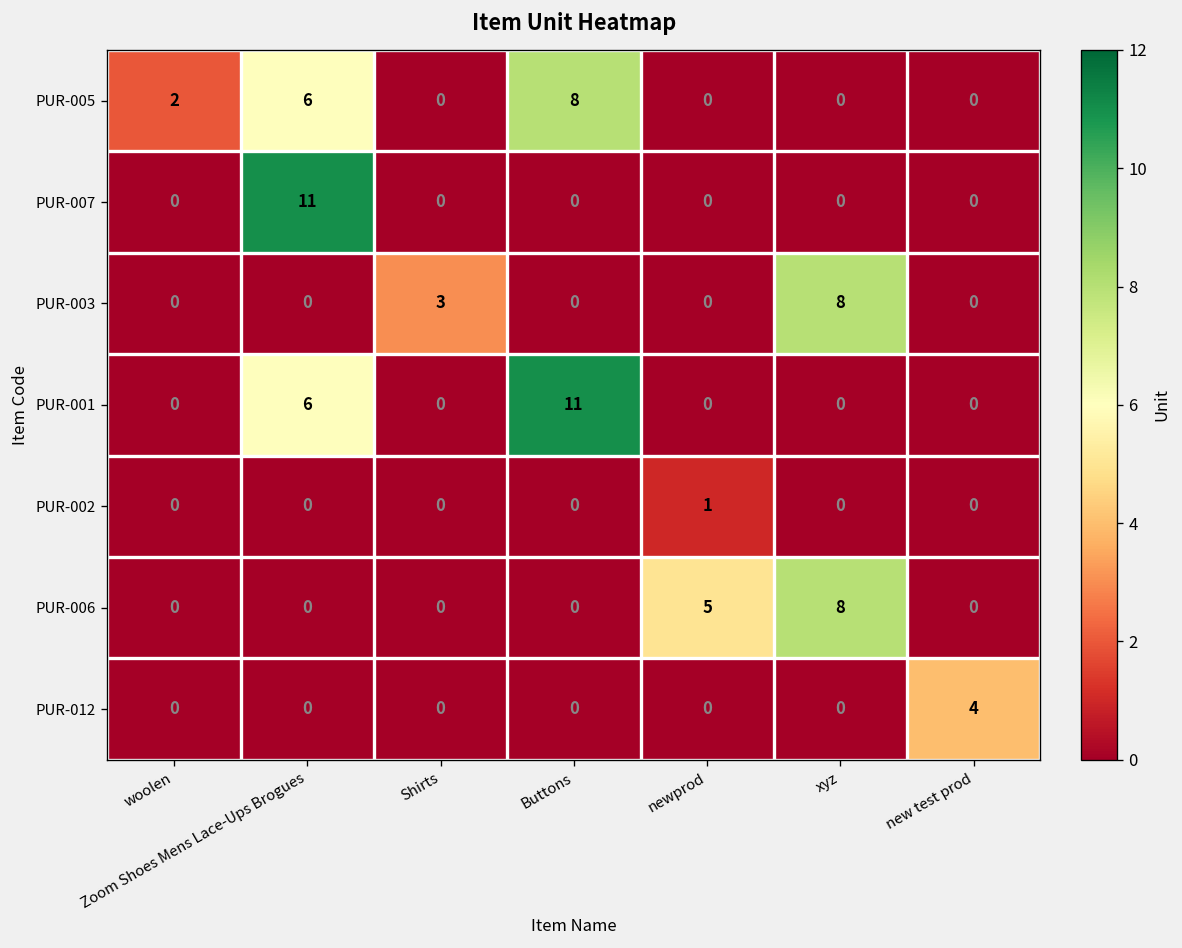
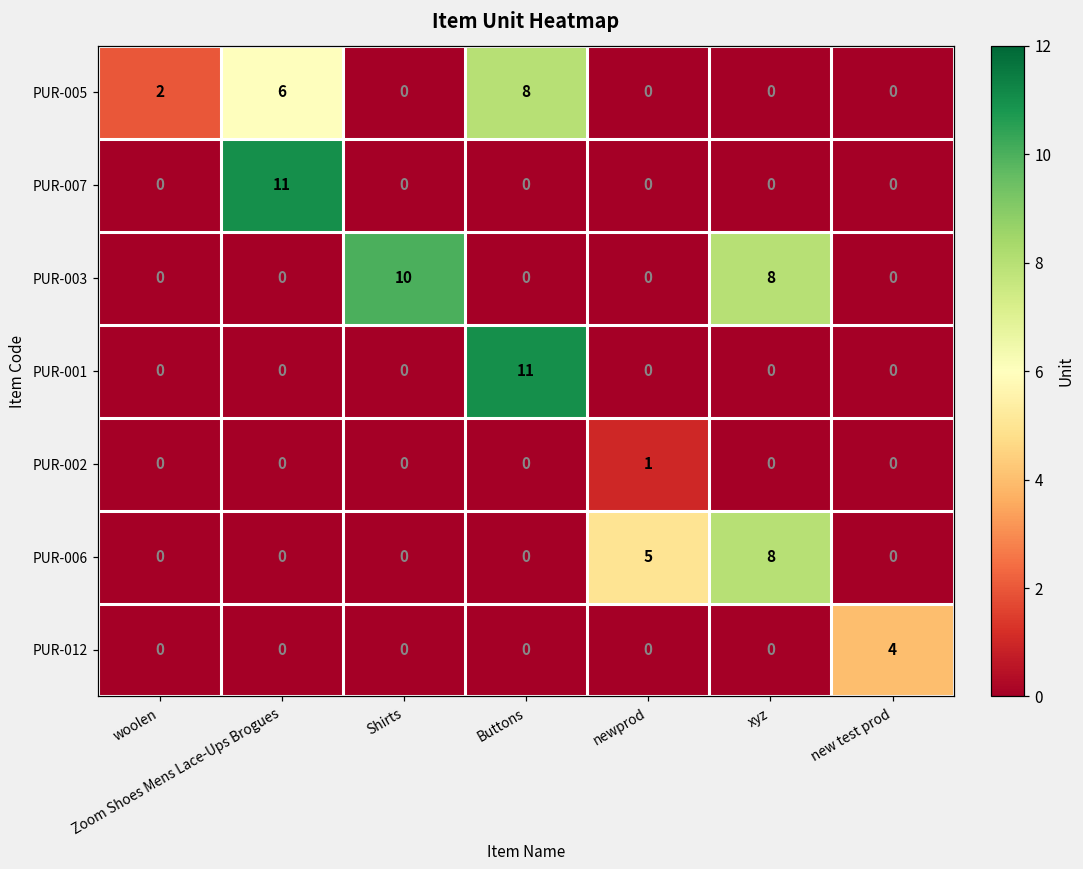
  {
    "PUR-005": {
      "woolen": 2,
      "Zoom Shoes Mens Lace-Ups Brogues": 6,
      "Shirts": 0,
      "Buttons": 8,
      "newprod": 0,
      "xyz": 0,
      "new test prod": 0
    },
    "PUR-007": {
      "woolen": 0,
      "Zoom Shoes Mens Lace-Ups Brogues": 11,
      "Shirts": 0,
      "Buttons": 0,
      "newprod": 0,
      "xyz": 0,
      "new test prod": 0
    },
    "PUR-003": {
      "woolen": 0,
      "Zoom Shoes Mens Lace-Ups Brogues": 0,
-     "Shirts": 3,
+     "Shirts": 10,
      "Buttons": 0,
      "newprod": 0,
      "xyz": 8,
      "new test prod": 0
    },
    "PUR-001": {
      "woolen": 0,
-     "Zoom Shoes Mens Lace-Ups Brogues": 6,
+     "Zoom Shoes Mens Lace-Ups Brogues": 0,
      "Shirts": 0,
      "Buttons": 11,
      "newprod": 0,
      "xyz": 0,
      "new test prod": 0
    },
    "PUR-002": {
      "woolen": 0,
      "Zoom Shoes Mens Lace-Ups Brogues": 0,
      "Shirts": 0,
      "Buttons": 0,
      "newprod": 1,
      "xyz": 0,
      "new test prod": 0
    },
    "PUR-006": {
      "woolen": 0,
      "Zoom Shoes Mens Lace-Ups Brogues": 0,
      "Shirts": 0,
      "Buttons": 0,
      "newprod": 5,
      "xyz": 8,
      "new test prod": 0
    },
    "PUR-012": {
      "woolen": 0,
      "Zoom Shoes Mens Lace-Ups Brogues": 0,
      "Shirts": 0,
      "Buttons": 0,
      "newprod": 0,
      "xyz": 0,
      "new test prod": 4
    }
  }
